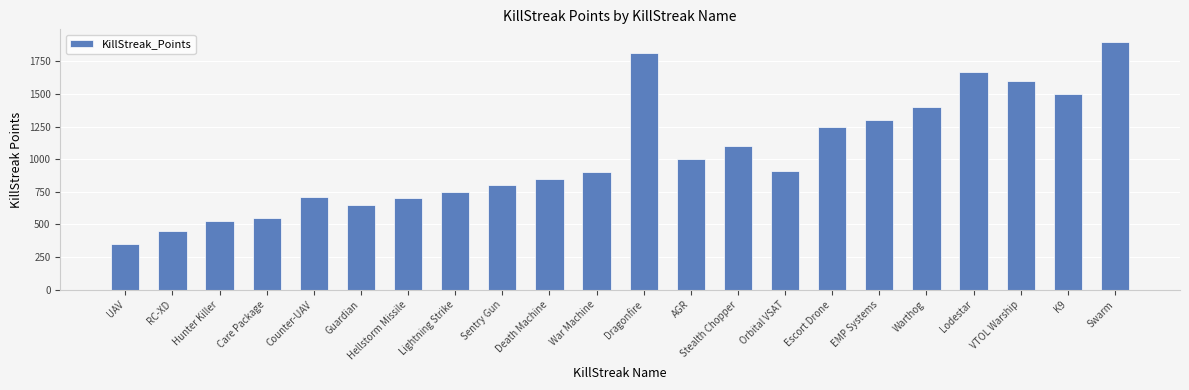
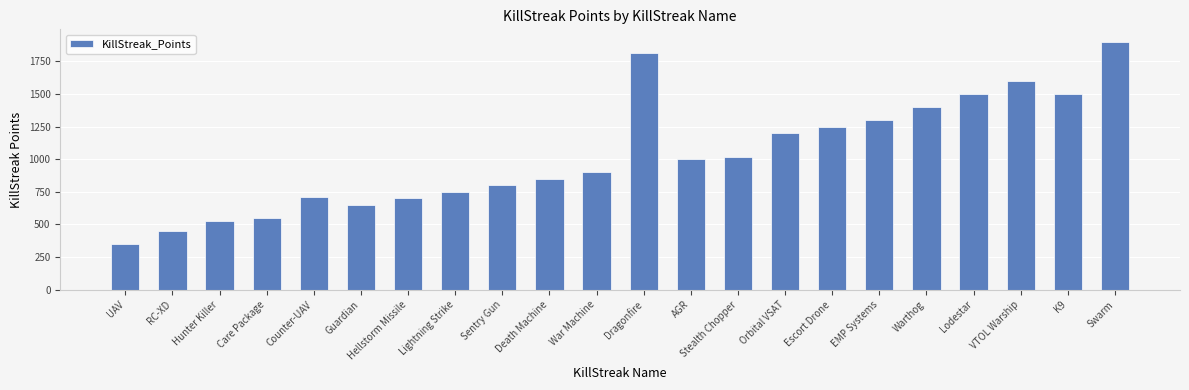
  {
    "UAV": 350,
    "RC-XD": 450,
    "Hunter Killer": 530,
    "Care Package": 550,
    "Counter-UAV": 710,
    "Guardian": 650,
    "Hellstorm Missile": 700,
    "Lightning Strike": 750,
    "Sentry Gun": 800,
    "Death Machine": 850,
    "War Machine": 900,
    "Dragonfire": 1820,
    "AGR": 1000,
-   "Stealth Chopper": 1100,
-   "Orbital VSAT": 910,
+   "Stealth Chopper": 1020,
+   "Orbital VSAT": 1200,
    "Escort Drone": 1250,
    "EMP Systems": 1300,
    "Warthog": 1400,
-   "Lodestar": 1670,
+   "Lodestar": 1500,
    "VTOL Warship": 1600,
    "K9": 1500,
    "Swarm": 1900
  }
